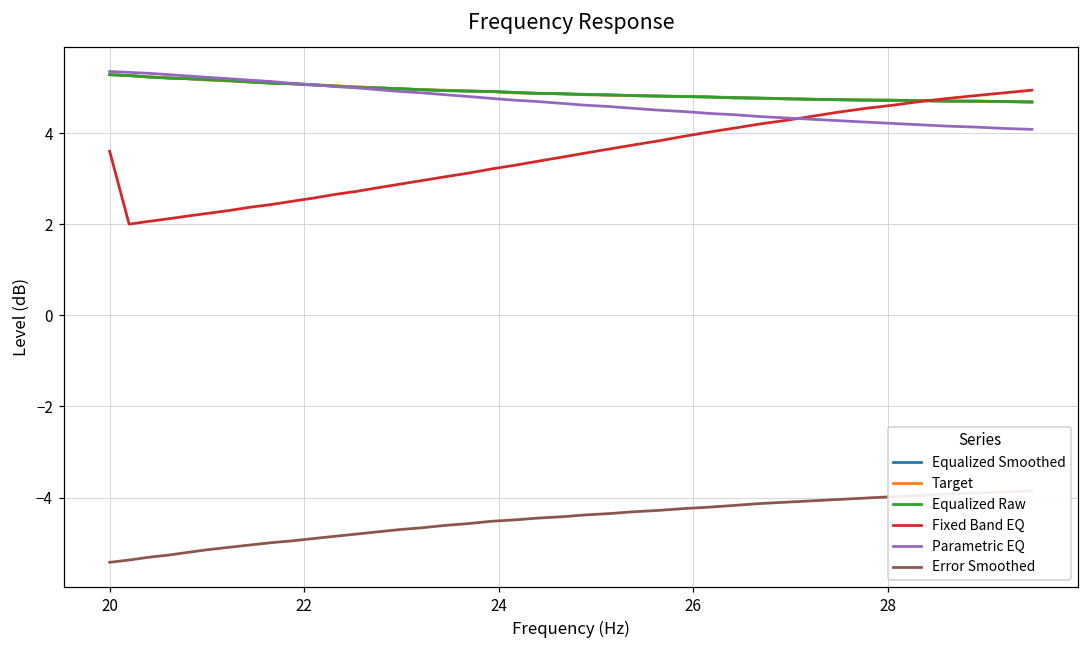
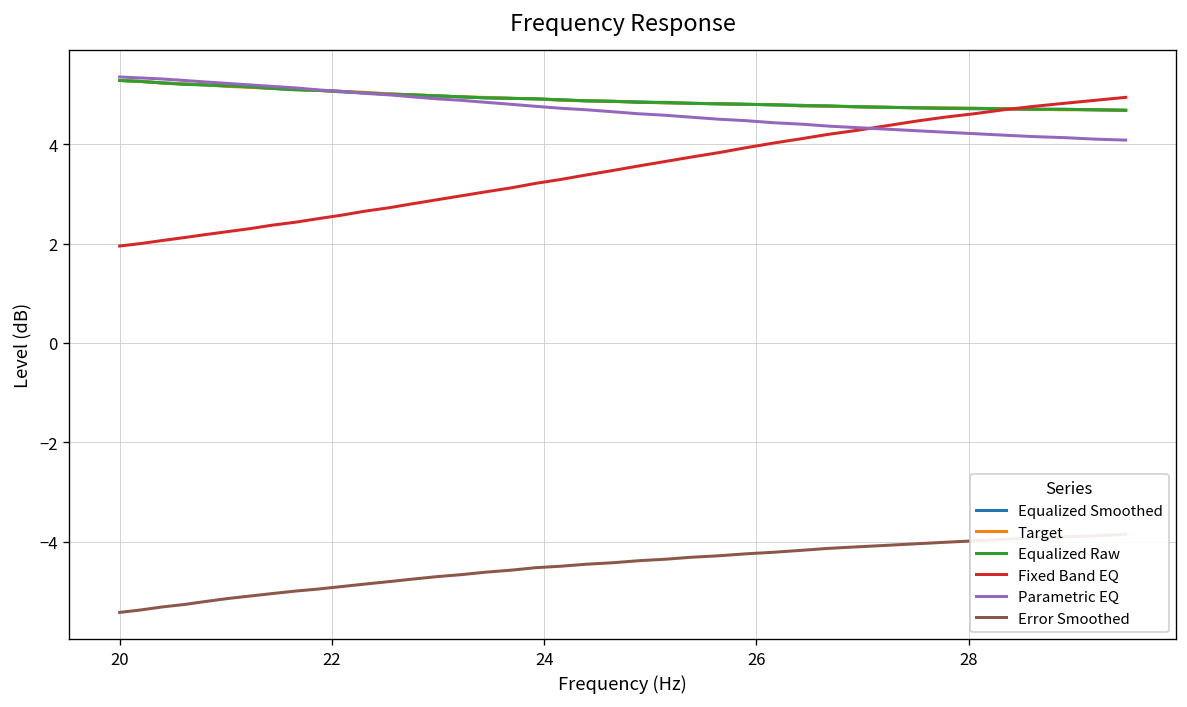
  {
    "Fixed Band EQ": {
-     "20": 3.6
+     "20": 2.0
    },
    "Parametric EQ": {
      "20": 5.4
    },
    "Error Smoothed": {
      "20": -5.4
    }
  }
